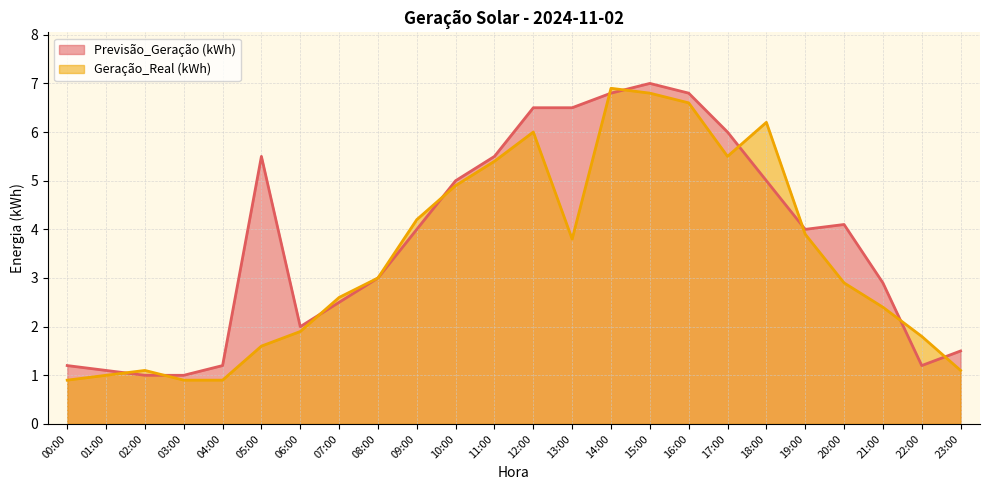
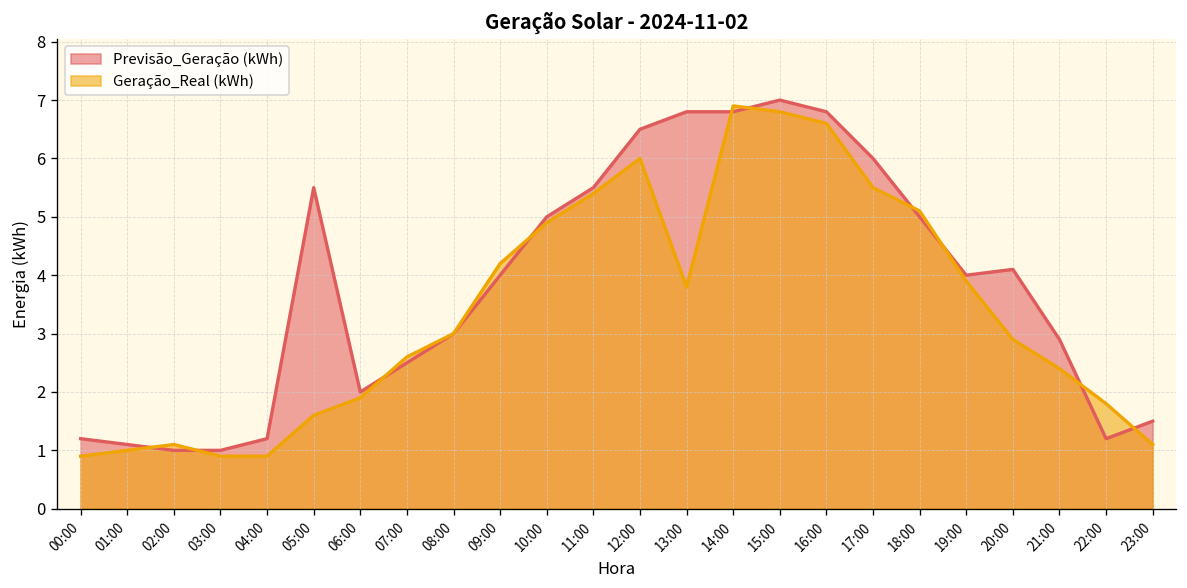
  {
    "Previsão_Geração (kWh)": {
      "00:00": 1.2,
      "01:00": 1.1,
      "02:00": 1.0,
      "03:00": 1.0,
      "04:00": 1.2,
      "05:00": 5.5,
      "06:00": 2.0,
      "07:00": 2.5,
      "09:00": 4.0,
      "10:00": 5.0,
      "11:00": 5.5,
      "12:00": 6.5,
-     "13:00": 6.5,
+     "13:00": 6.8,
      "14:00": 6.8,
      "15:00": 7.0,
      "16:00": 6.8,
      "17:00": 6.0,
      "18:00": 5.0,
      "19:00": 4.0,
      "20:00": 4.1,
      "21:00": 2.9,
      "22:00": 1.2,
      "23:00": 1.5
    },
    "Geração_Real (kWh)": {
      "00:00": 0.9,
      "01:00": 1.0,
      "02:00": 1.1,
      "03:00": 0.9,
      "04:00": 0.9,
      "05:00": 1.6,
      "06:00": 1.9,
      "07:00": 2.6,
      "09:00": 4.2,
      "10:00": 4.9,
      "11:00": 5.4,
      "12:00": 6.0,
      "13:00": 3.8,
      "14:00": 6.9,
      "15:00": 6.8,
      "16:00": 6.6,
      "17:00": 5.5,
-     "18:00": 6.2,
+     "18:00": 5.1,
      "19:00": 3.9,
      "20:00": 2.9,
      "21:00": 2.4,
      "22:00": 1.8,
      "23:00": 1.1
    }
  }
